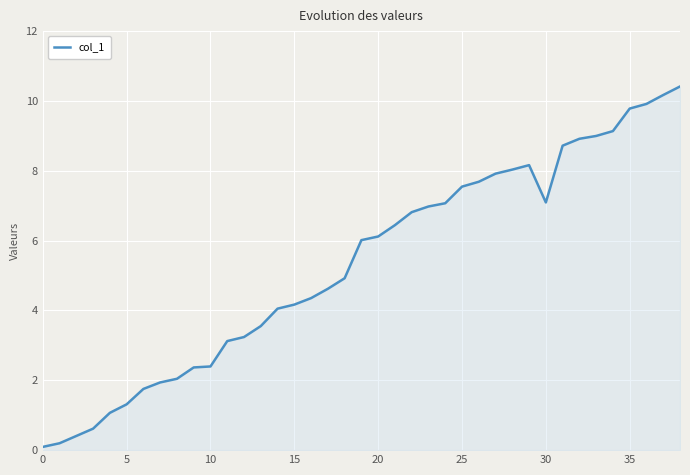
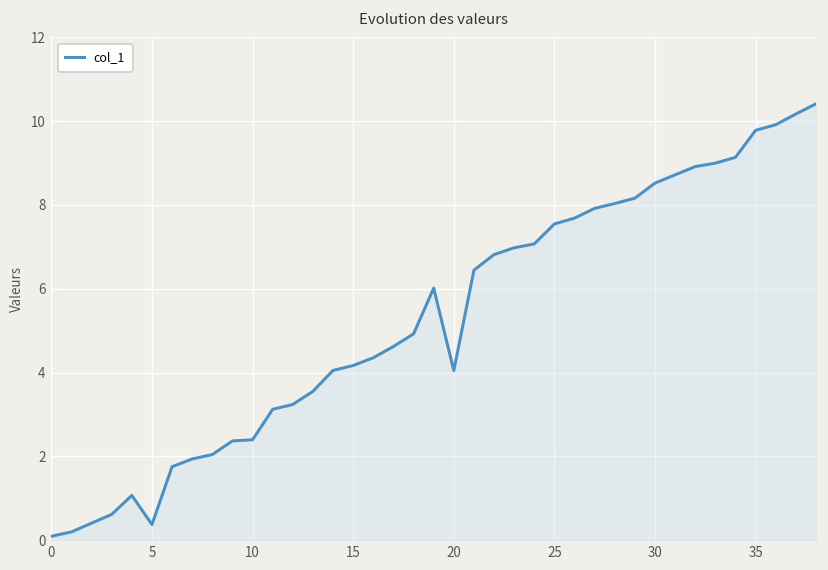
  {
    "0": 0.1,
-   "5": 1.3,
+   "5": 0.4,
    "10": 2.4,
    "15": 4.2,
-   "20": 6.1,
+   "20": 4.0,
    "25": 7.5,
-   "30": 7.1,
+   "30": 8.5,
    "35": 9.8
  }
